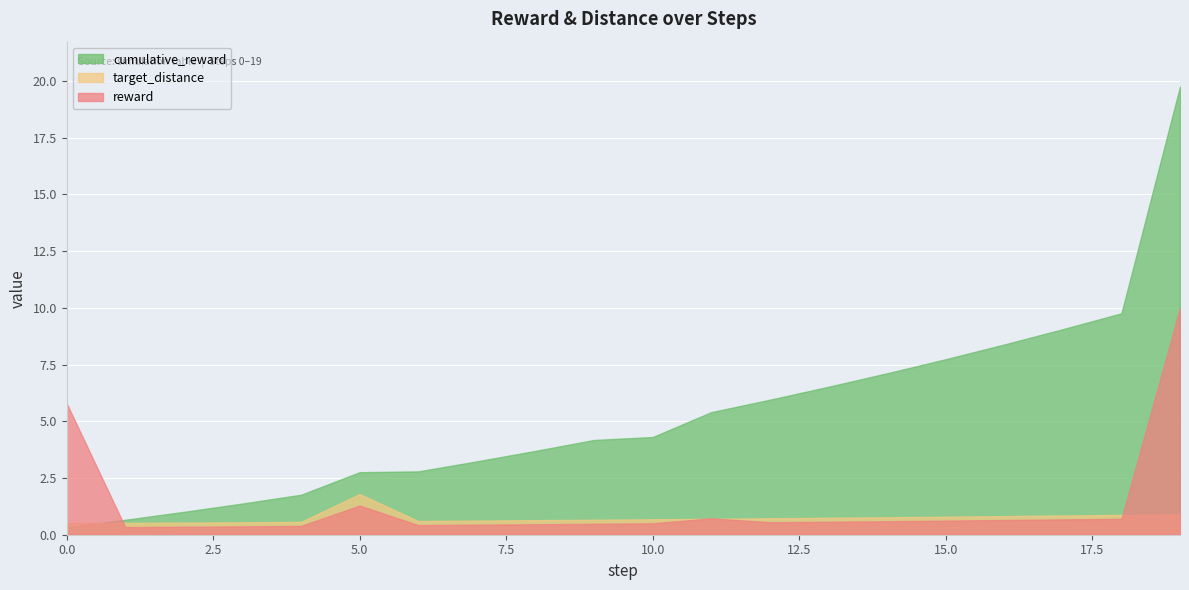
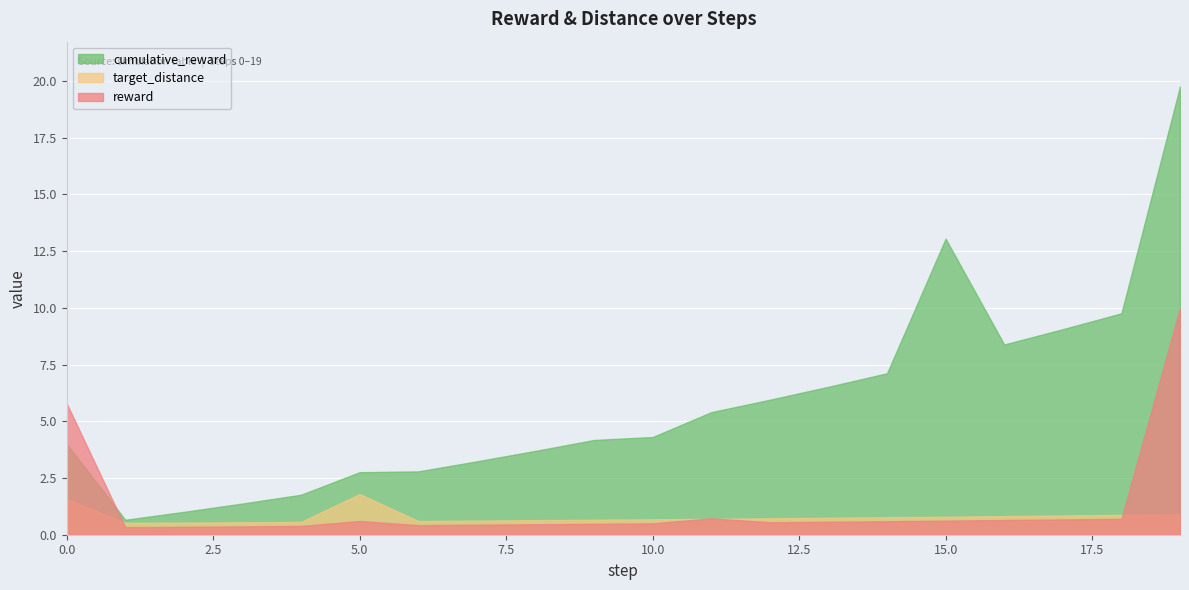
  {
    "cumulative_reward": {
-     "0.0": 0.3,
+     "0.0": 4.0,
      "5.0": 2.8,
      "10.0": 4.3,
-     "15.0": 7.7
+     "15.0": 13.1
    },
    "target_distance": {
-     "0.0": 0.5,
+     "0.0": 1.6,
      "5.0": 1.8,
      "10.0": 0.7,
      "15.0": 0.8
    },
    "reward": {
      "0.0": 5.8,
-     "5.0": 1.3,
+     "5.0": 0.6,
      "10.0": 0.5,
      "15.0": 0.6
    }
  }
